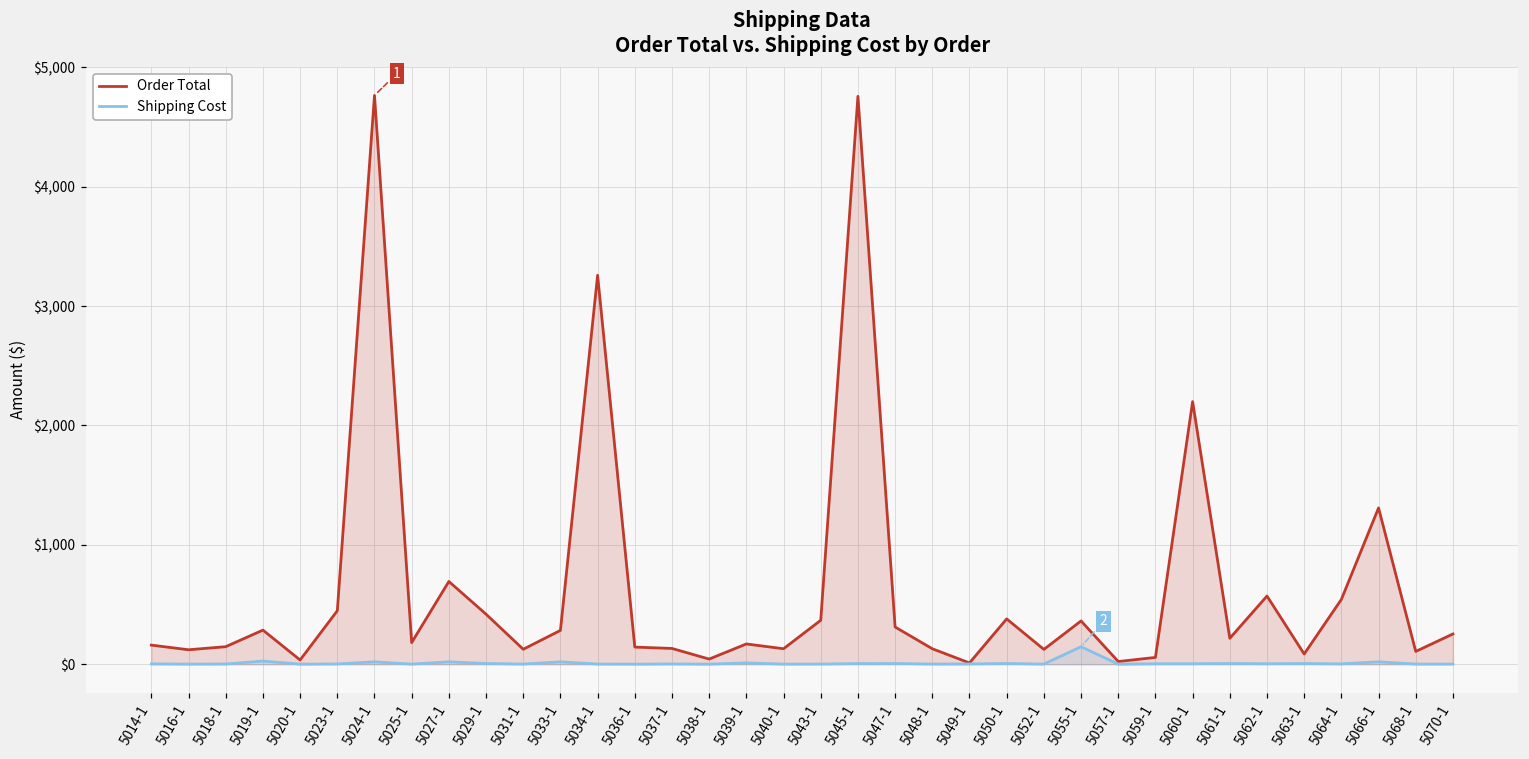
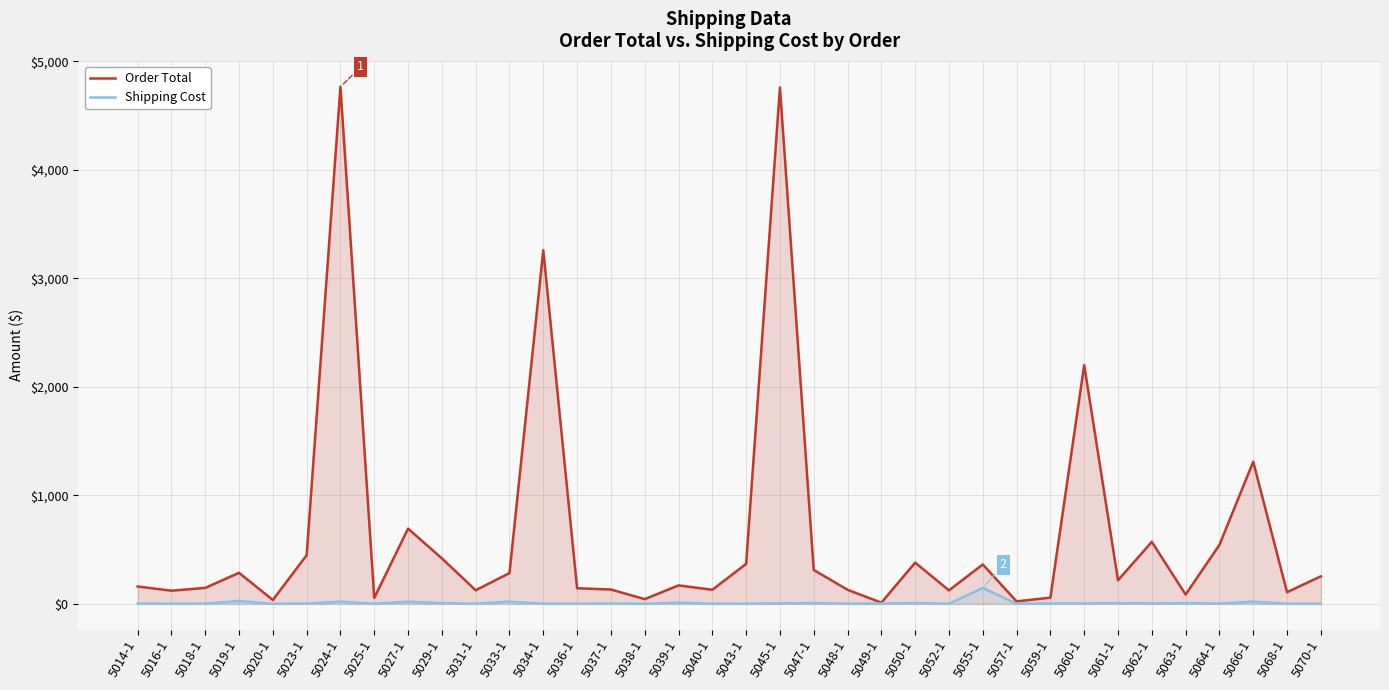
  {
    "Order Total": {
      "5014-1": "$160",
      "5016-1": "$120",
      "5018-1": "$150",
      "5019-1": "$290",
      "5020-1": "$40",
      "5023-1": "$450",
      "5024-1": "$4,760",
-     "5025-1": "$180",
+     "5025-1": "$50",
      "5027-1": "$690",
      "5029-1": "$420",
      "5031-1": "$130",
      "5033-1": "$280",
      "5034-1": "$3,260",
      "5036-1": "$140",
      "5037-1": "$130",
      "5038-1": "$40",
      "5039-1": "$170",
      "5040-1": "$130",
      "5043-1": "$370",
      "5045-1": "$4,760",
      "5047-1": "$310",
      "5048-1": "$130",
      "5050-1": "$380",
      "5052-1": "$120",
      "5055-1": "$360",
      "5059-1": "$60",
      "5060-1": "$2,200",
      "5061-1": "$220",
      "5062-1": "$570",
      "5063-1": "$90",
      "5064-1": "$540",
      "5066-1": "$1,310",
      "5068-1": "$110",
      "5070-1": "$250"
    },
    "Shipping Cost": {
      "5014-1": "$0",
      "5016-1": "$0",
      "5018-1": "$0",
      "5019-1": "$30",
      "5020-1": "$0",
      "5023-1": "$0",
      "5024-1": "$20",
      "5025-1": "$0",
      "5027-1": "$20",
      "5029-1": "$10",
      "5031-1": "$0",
      "5033-1": "$20",
      "5034-1": "$0",
      "5036-1": "$0",
      "5037-1": "$0",
      "5038-1": "$0",
      "5039-1": "$10",
      "5040-1": "$0",
      "5043-1": "$0",
      "5045-1": "$10",
      "5047-1": "$10",
      "5048-1": "$0",
      "5050-1": "$10",
      "5052-1": "$0",
      "5055-1": "$150",
      "5059-1": "$0",
      "5060-1": "$0",
      "5061-1": "$10",
      "5062-1": "$0",
      "5063-1": "$10",
      "5064-1": "$0",
      "5066-1": "$20",
      "5068-1": "$0",
      "5070-1": "$0"
    }
  }
